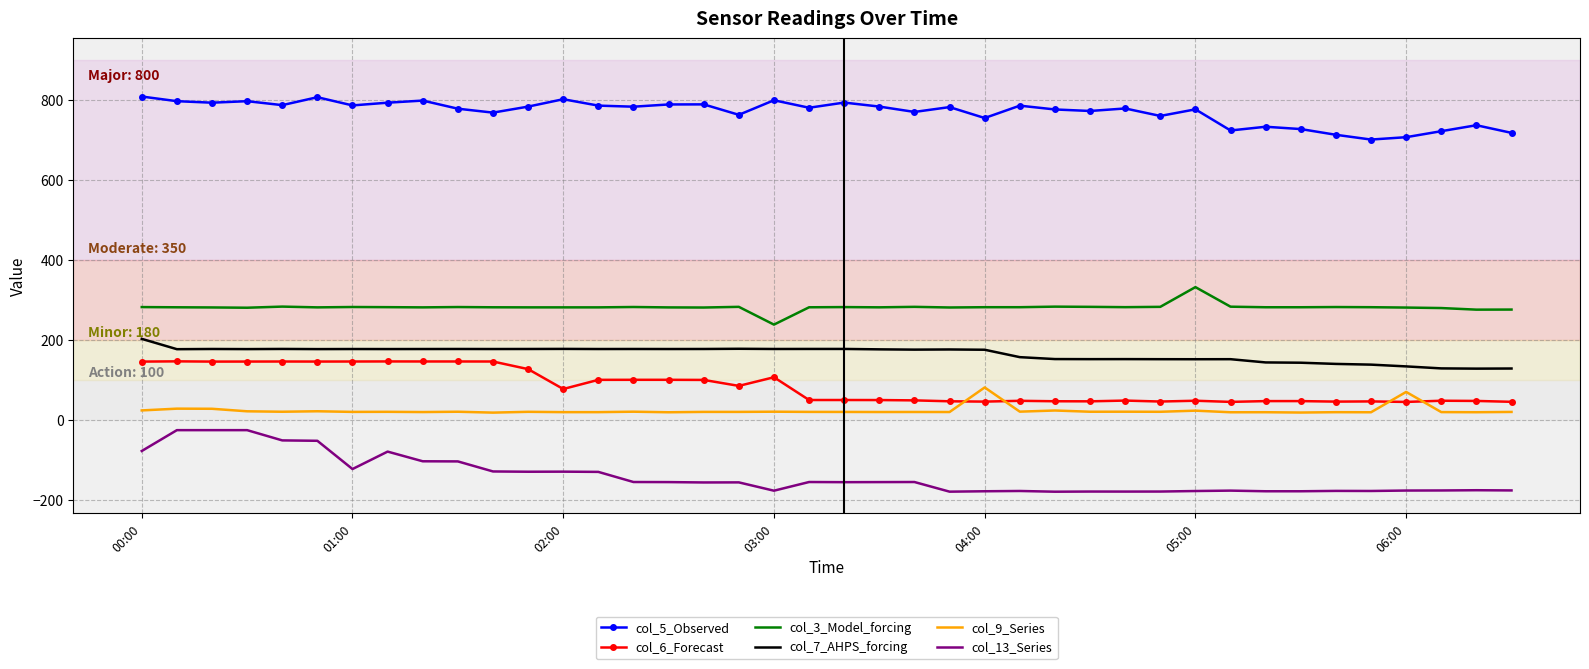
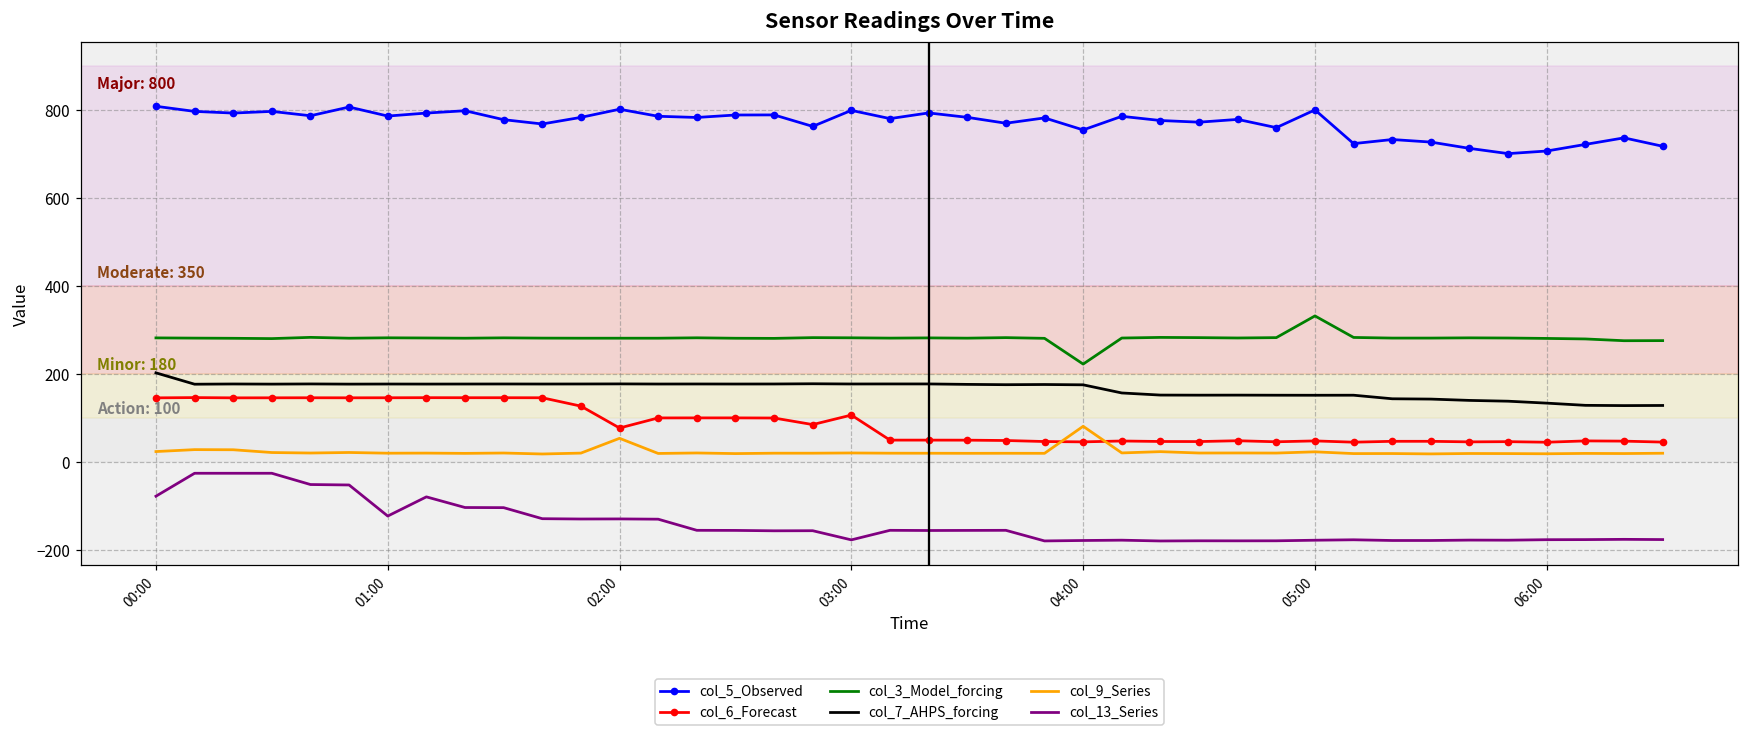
  {
    "col_5_Observed": {
      "01:00": 790,
      "02:00": 800,
      "03:00": 800,
      "04:00": 760,
-     "05:00": 780,
+     "05:00": 800,
      "06:00": 710
    },
    "col_6_Forecast": {
      "01:00": 150,
      "02:00": 80,
      "03:00": 110,
      "04:00": 50,
      "05:00": 50,
      "06:00": 50
    },
    "col_3_Model_forcing": {
      "00:00": 280,
      "01:00": 280,
      "02:00": 280,
-     "03:00": 240,
-     "04:00": 280,
+     "03:00": 280,
+     "04:00": 220,
      "05:00": 330,
      "06:00": 280
    },
    "col_7_AHPS_forcing": {
      "01:00": 180,
      "02:00": 180,
      "03:00": 180,
      "04:00": 180,
      "05:00": 150,
      "06:00": 130
    },
    "col_9_Series": {
      "00:00": 20,
      "01:00": 20,
-     "02:00": 20,
+     "02:00": 50,
      "03:00": 20,
      "04:00": 80,
      "05:00": 20,
-     "06:00": 70
+     "06:00": 20
    },
    "col_13_Series": {
      "00:00": -80,
      "01:00": -120,
      "02:00": -130,
      "03:00": -180,
      "04:00": -180,
      "05:00": -180,
      "06:00": -180
    }
  }
